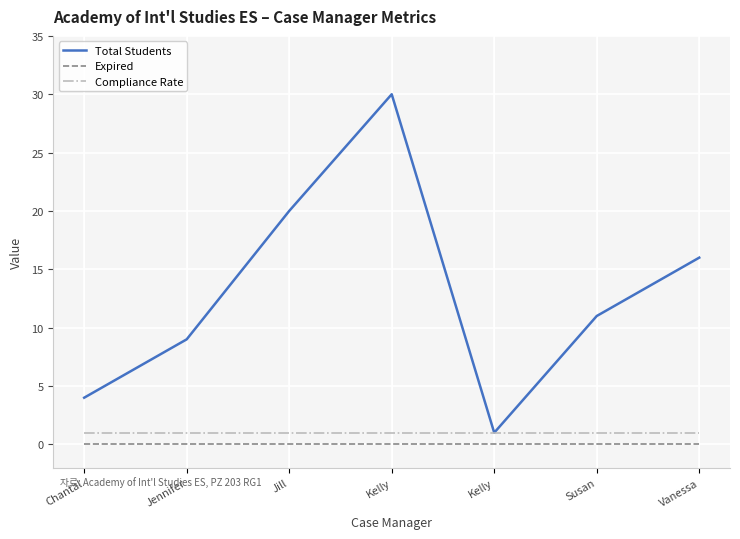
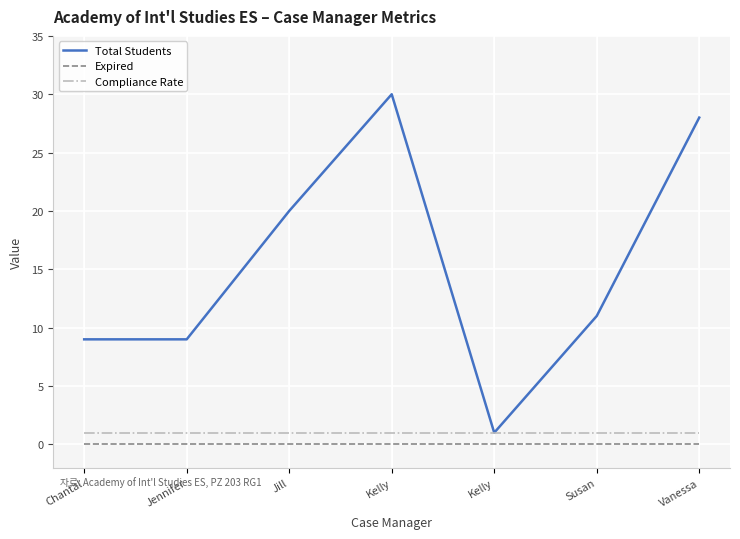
  {
    "Total Students": {
-     "Chantal": 4,
+     "Chantal": 9,
      "Jennifer": 9,
      "Jill": 20,
      "Susan": 11,
-     "Vanessa": 16
+     "Vanessa": 28
    },
    "Expired": {
      "Chantal": 0,
      "Jennifer": 0,
      "Jill": 0,
      "Susan": 0,
      "Vanessa": 0
    },
    "Compliance Rate": {
      "Chantal": 1,
      "Jennifer": 1,
      "Jill": 1,
      "Susan": 1,
      "Vanessa": 1
    }
  }
